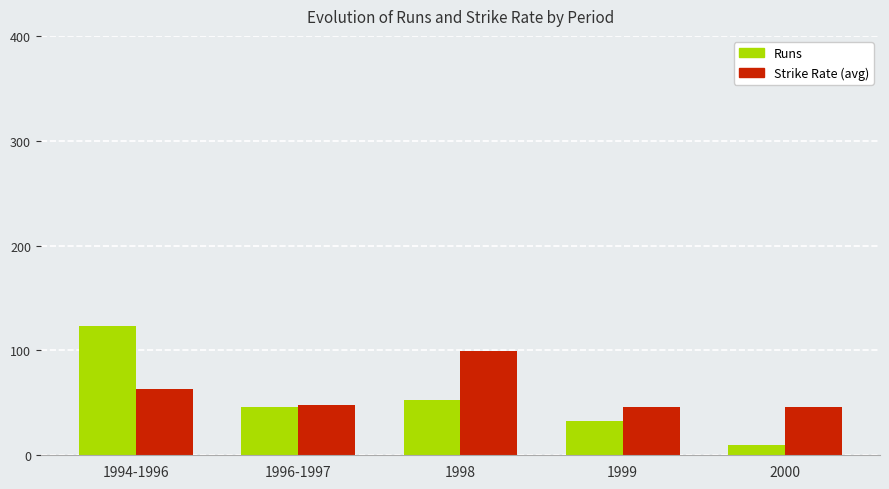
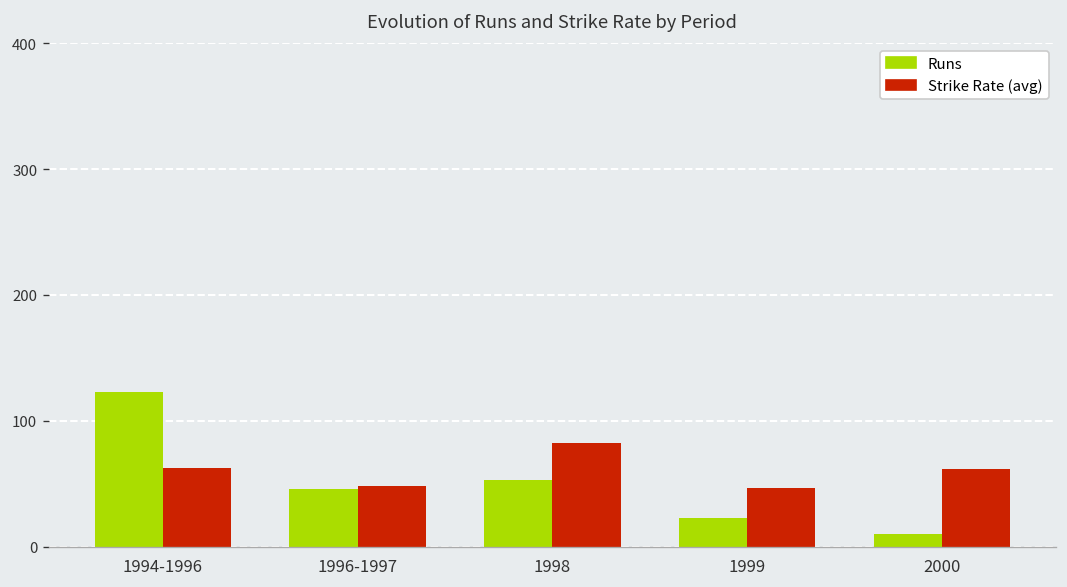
  {
    "Runs": {
      "1994-1996": 123,
      "1996-1997": 46,
      "1998": 53,
-     "1999": 33,
+     "1999": 23,
      "2000": 10
    },
    "Strike Rate (avg)": {
      "1994-1996": 63,
      "1996-1997": 48,
-     "1998": 100,
+     "1998": 83,
      "1999": 46,
-     "2000": 46
+     "2000": 62
    }
  }
